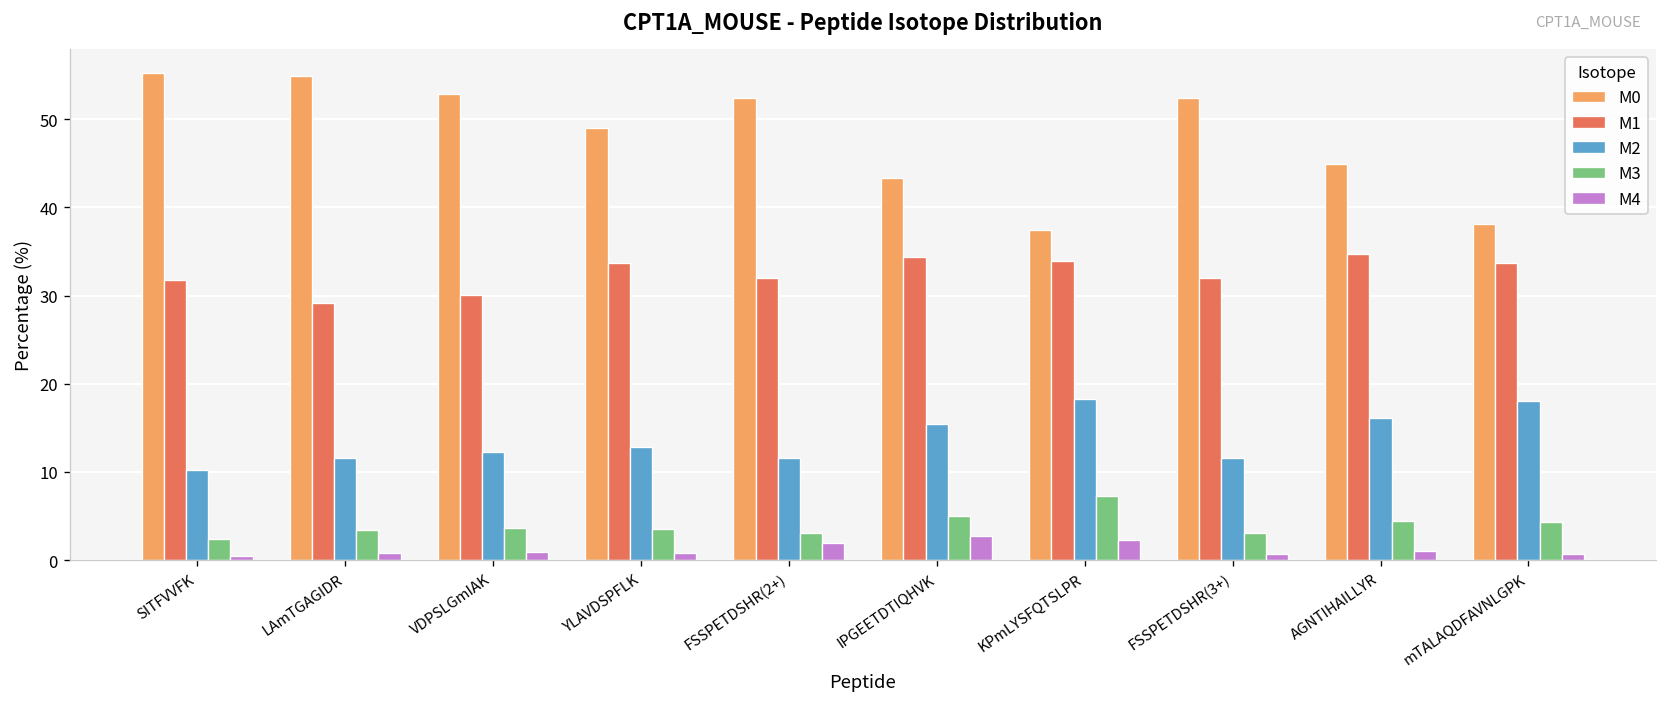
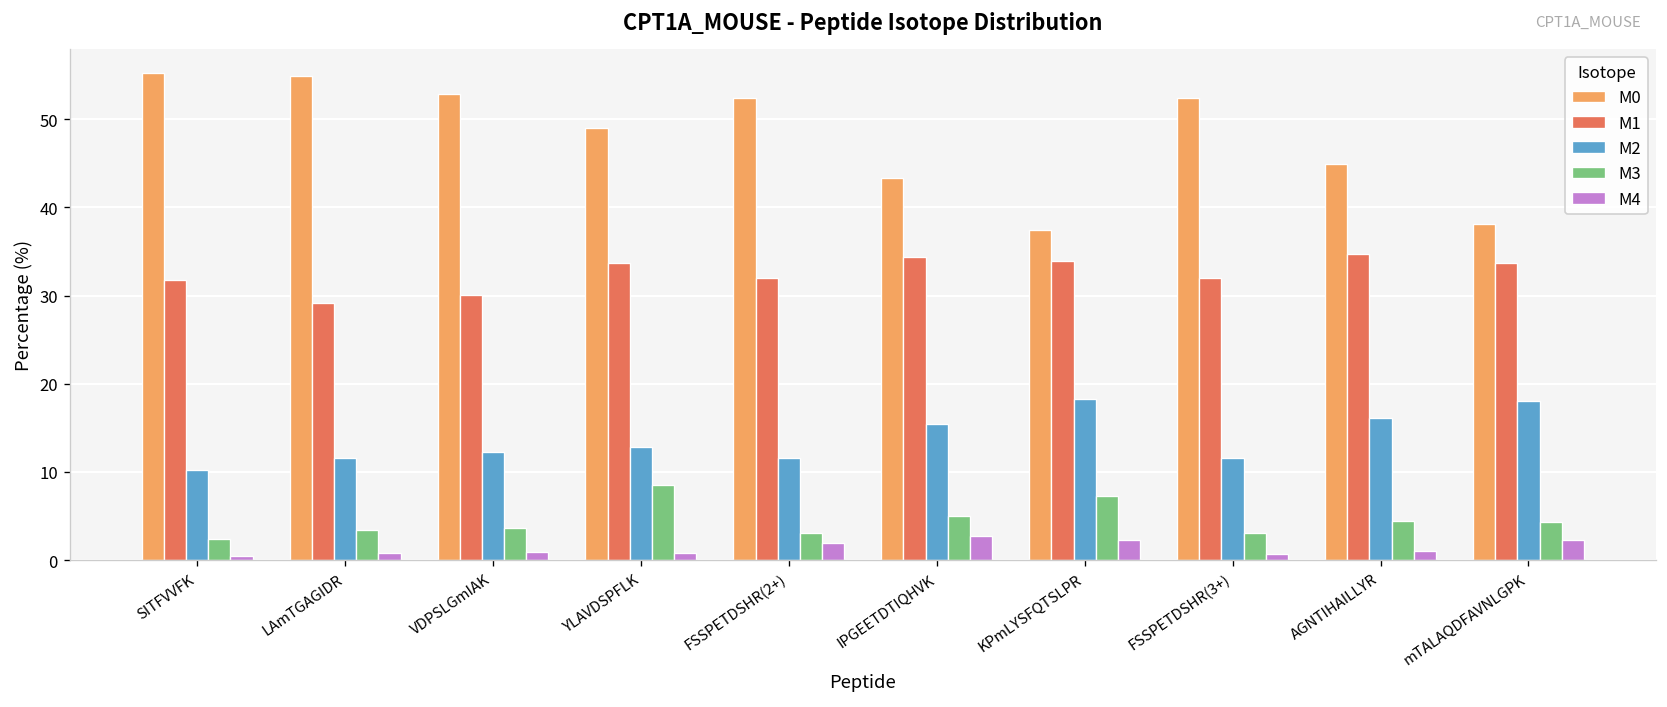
  {
    "M2": {
      "SITFVVFK": 10,
      "LAmTGAGIDR": 12,
      "VDPSLGmIAK": 12,
      "YLAVDSPFLK": 13,
      "FSSPETDSHR(2+)": 12,
      "IPGEETDTIQHVK": 15,
      "KPmLYSFQTSLPR": 18,
      "FSSPETDSHR(3+)": 12,
      "AGNTIHAILLYR": 16,
      "mTALAQDFAVNLGPK": 18
    },
    "M3": {
      "SITFVVFK": 2,
      "LAmTGAGIDR": 3,
      "VDPSLGmIAK": 4,
-     "YLAVDSPFLK": 4,
+     "YLAVDSPFLK": 8,
      "FSSPETDSHR(2+)": 3,
      "IPGEETDTIQHVK": 5,
      "KPmLYSFQTSLPR": 7,
      "FSSPETDSHR(3+)": 3,
      "AGNTIHAILLYR": 4,
      "mTALAQDFAVNLGPK": 4
    },
    "M4": {
      "SITFVVFK": 0,
      "LAmTGAGIDR": 1,
      "VDPSLGmIAK": 1,
      "YLAVDSPFLK": 1,
      "FSSPETDSHR(2+)": 2,
      "IPGEETDTIQHVK": 3,
      "KPmLYSFQTSLPR": 2,
      "FSSPETDSHR(3+)": 1,
      "AGNTIHAILLYR": 1,
-     "mTALAQDFAVNLGPK": 1
+     "mTALAQDFAVNLGPK": 2
    }
  }
